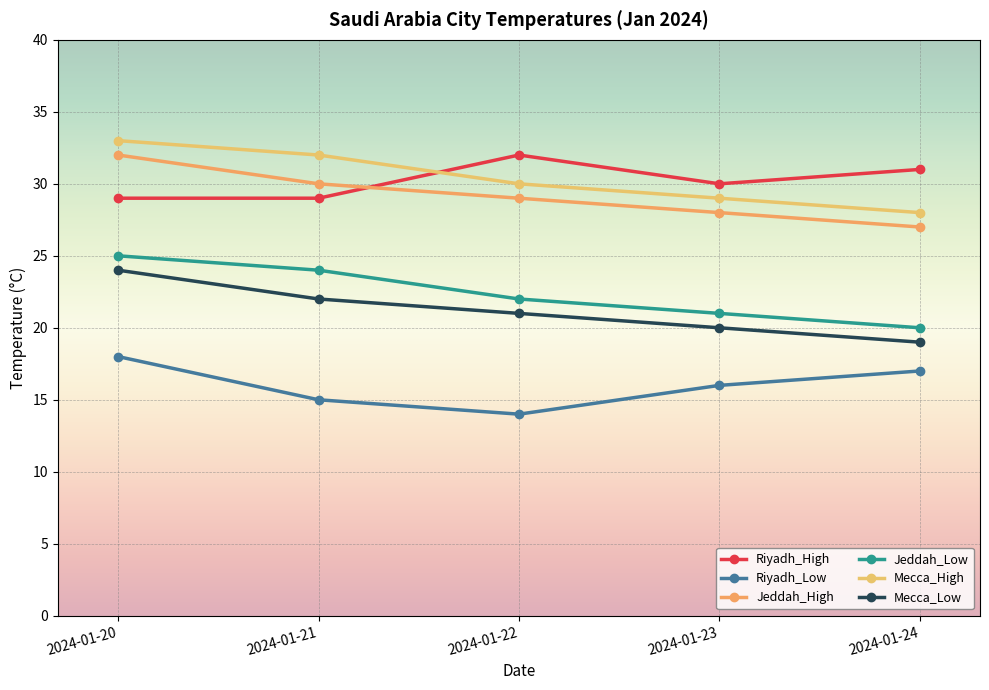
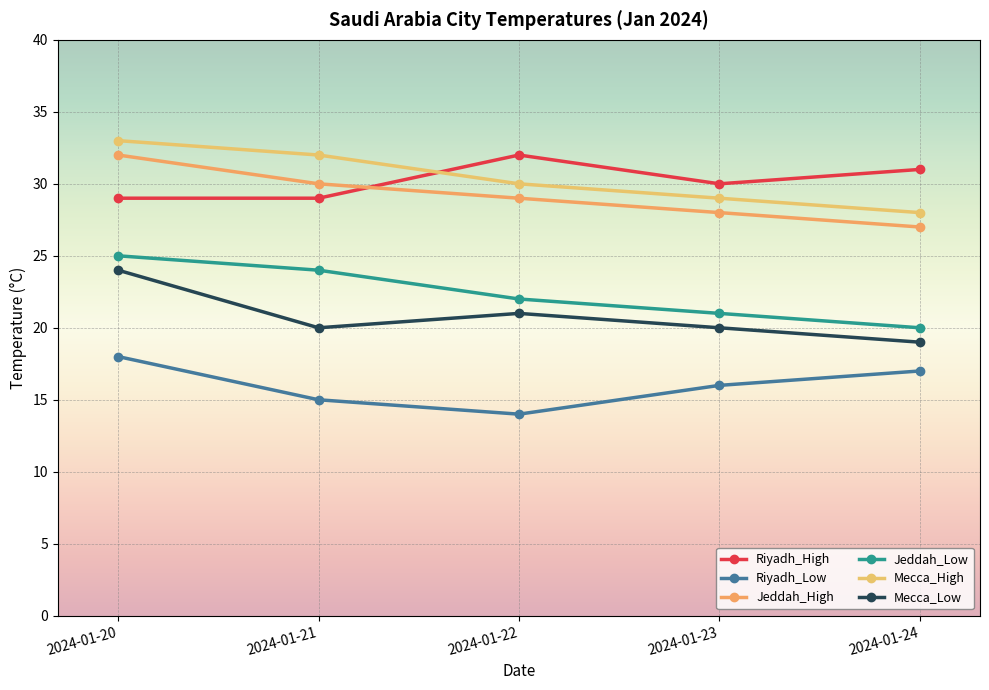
  {
    "Riyadh_High": {
      "2024-01-20": 29,
      "2024-01-21": 29,
      "2024-01-22": 32,
      "2024-01-23": 30,
      "2024-01-24": 31
    },
    "Mecca_Low": {
      "2024-01-20": 24,
-     "2024-01-21": 22,
+     "2024-01-21": 20,
      "2024-01-22": 21,
      "2024-01-23": 20,
      "2024-01-24": 19
    }
  }
